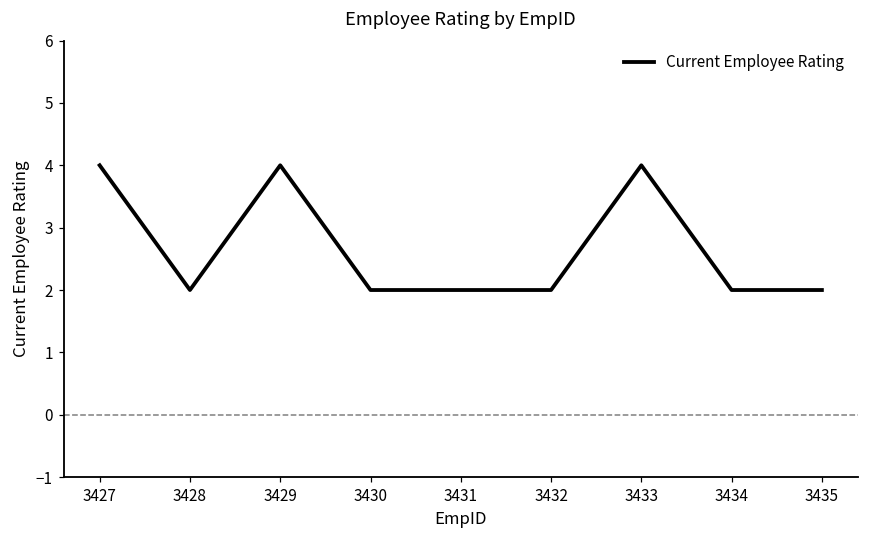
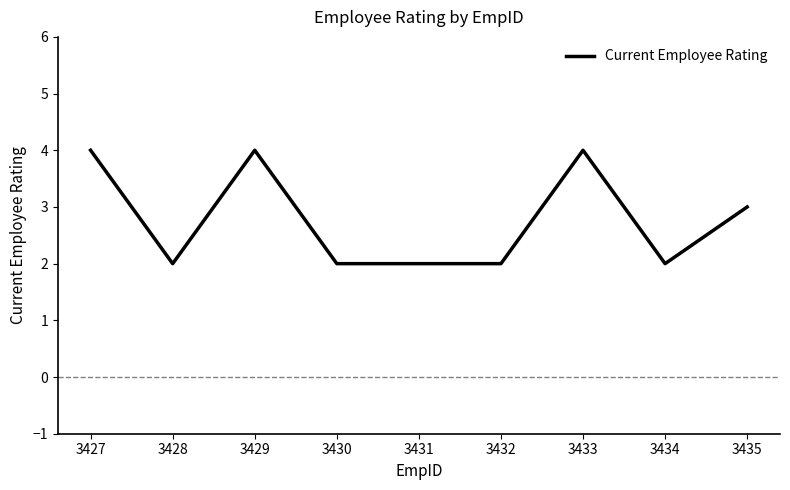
  {
    "3427": 4,
    "3428": 2,
    "3429": 4,
    "3430": 2,
    "3431": 2,
    "3432": 2,
    "3433": 4,
    "3434": 2,
-   "3435": 2
+   "3435": 3
  }
